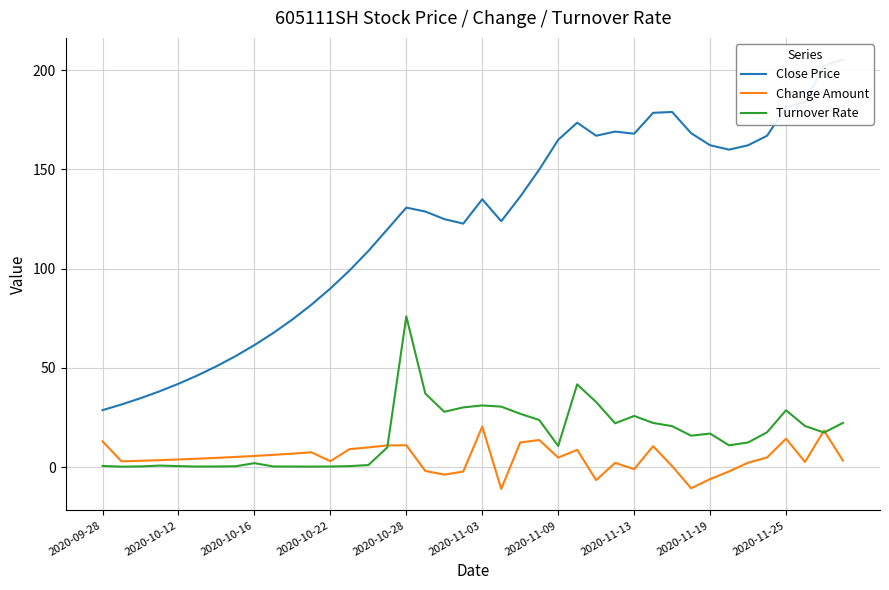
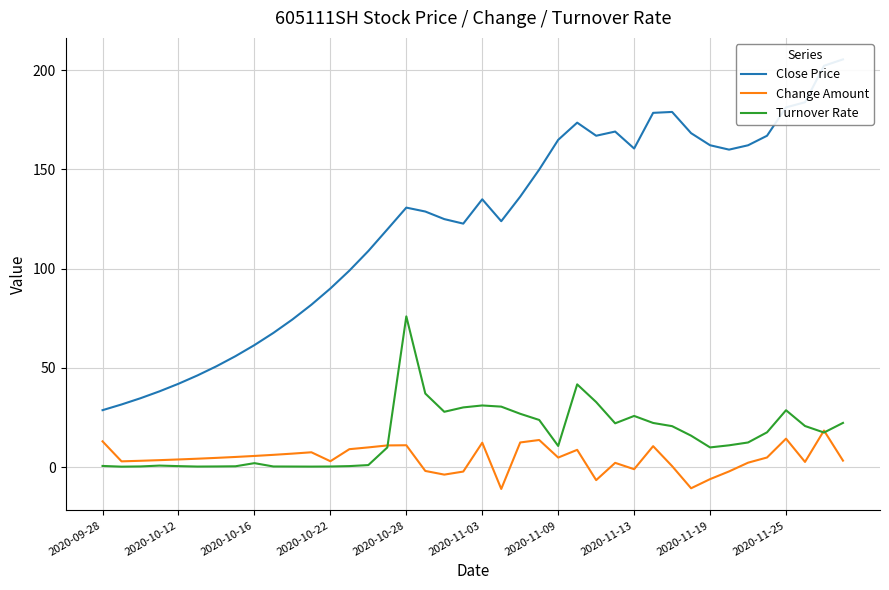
  {
    "Close Price": {
      "2020-09-28": 29,
      "2020-10-12": 42,
      "2020-10-16": 61,
      "2020-10-22": 90,
      "2020-10-28": 131,
      "2020-11-03": 135,
      "2020-11-09": 165,
-     "2020-11-13": 168,
+     "2020-11-13": 161,
      "2020-11-19": 162
    },
    "Change Amount": {
      "2020-09-28": 13,
      "2020-10-12": 4,
      "2020-10-16": 6,
      "2020-10-22": 3,
      "2020-10-28": 11,
-     "2020-11-03": 20,
+     "2020-11-03": 12,
      "2020-11-09": 5,
      "2020-11-13": -1,
      "2020-11-19": -6,
      "2020-11-25": 14
    },
    "Turnover Rate": {
      "2020-09-28": 1,
      "2020-10-12": 0,
      "2020-10-16": 2,
      "2020-10-22": 0,
      "2020-10-28": 76,
      "2020-11-03": 31,
      "2020-11-09": 11,
      "2020-11-13": 26,
-     "2020-11-19": 17,
+     "2020-11-19": 10,
      "2020-11-25": 29
    }
  }
